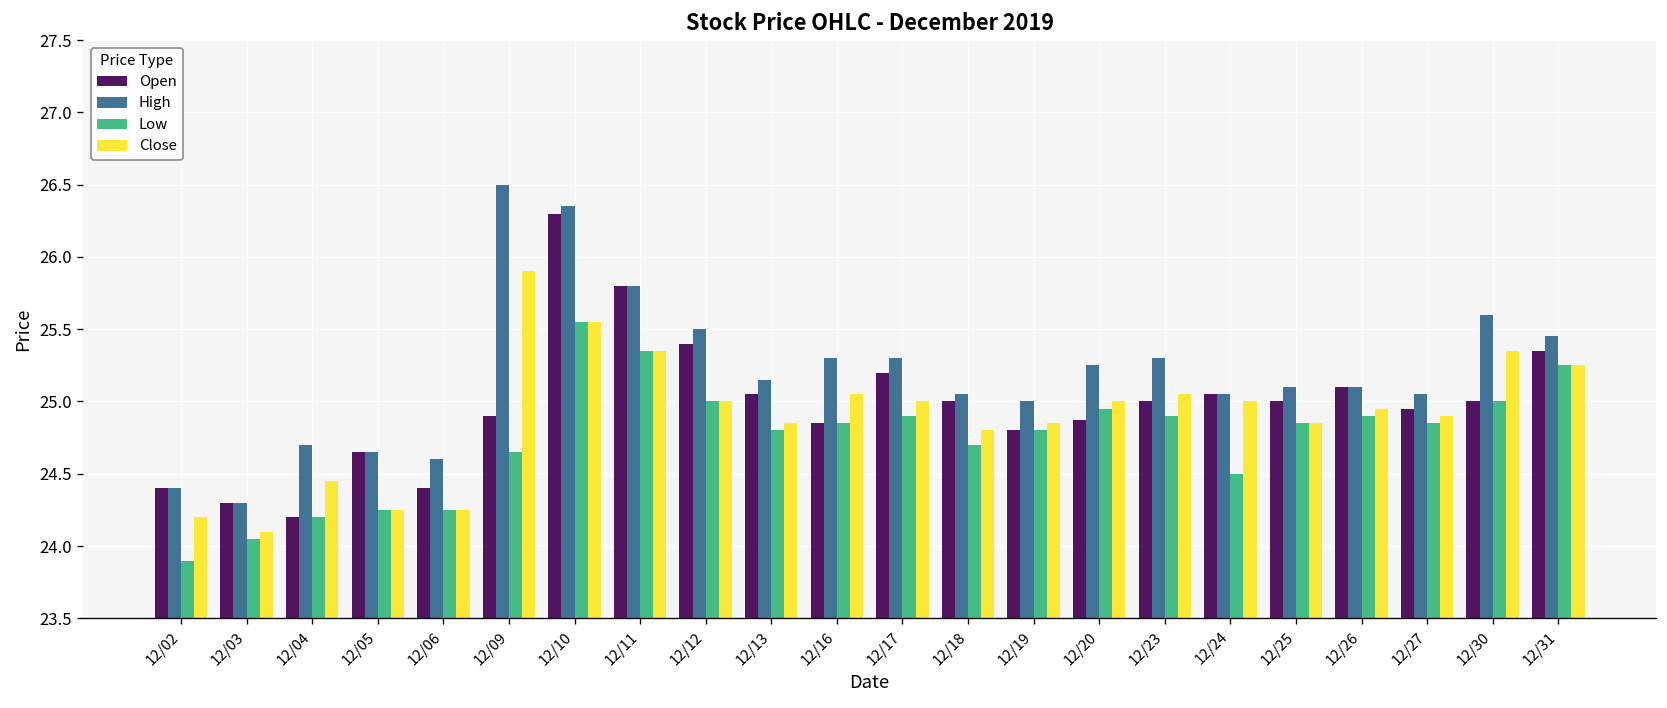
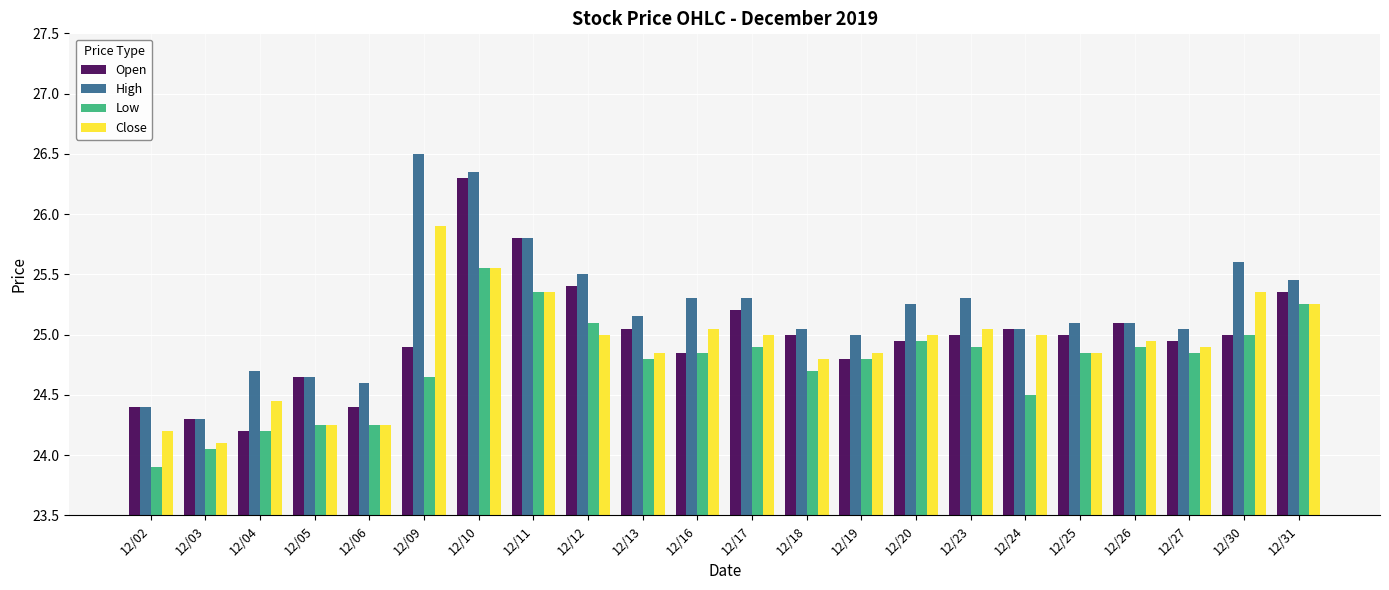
  {
    "Open": {
      "12/02": 24.40,
      "12/03": 24.30,
      "12/04": 24.20,
      "12/05": 24.65,
      "12/06": 24.40,
      "12/09": 24.90,
      "12/10": 26.30,
      "12/11": 25.80,
      "12/12": 25.40,
      "12/13": 25.05,
      "12/16": 24.85,
      "12/17": 25.20,
      "12/18": 25.00,
      "12/19": 24.80,
-     "12/20": 24.87,
+     "12/20": 24.95,
      "12/23": 25.00,
      "12/24": 25.05,
      "12/25": 25.00,
      "12/26": 25.10,
      "12/27": 24.95,
      "12/30": 25.00,
      "12/31": 25.35
    },
    "High": {
      "12/02": 24.40,
      "12/03": 24.30,
      "12/04": 24.70,
      "12/05": 24.65,
      "12/06": 24.60,
      "12/09": 26.50,
      "12/10": 26.35,
      "12/11": 25.80,
      "12/12": 25.50,
      "12/13": 25.15,
      "12/16": 25.30,
      "12/17": 25.30,
      "12/18": 25.05,
      "12/19": 25.00,
      "12/20": 25.25,
      "12/23": 25.30,
      "12/24": 25.05,
      "12/25": 25.10,
      "12/26": 25.10,
      "12/27": 25.05,
      "12/30": 25.60,
      "12/31": 25.45
    },
    "Low": {
      "12/02": 23.9,
      "12/03": 24.05,
      "12/04": 24.2,
      "12/05": 24.25,
      "12/06": 24.25,
      "12/09": 24.65,
      "12/10": 25.55,
      "12/11": 25.35,
-     "12/12": 25.0,
+     "12/12": 25.1,
      "12/13": 24.8,
      "12/16": 24.85,
      "12/17": 24.9,
      "12/18": 24.7,
      "12/19": 24.8,
      "12/20": 24.95,
      "12/23": 24.9,
      "12/24": 24.5,
      "12/25": 24.85,
      "12/26": 24.9,
      "12/27": 24.85,
      "12/30": 25.0,
      "12/31": 25.25
    },
    "Close": {
      "12/02": 24.20,
      "12/03": 24.10,
      "12/04": 24.45,
      "12/05": 24.25,
      "12/06": 24.25,
      "12/09": 25.90,
      "12/10": 25.55,
      "12/11": 25.35,
      "12/12": 25.00,
      "12/13": 24.85,
      "12/16": 25.05,
      "12/17": 25.00,
      "12/18": 24.80,
      "12/19": 24.85,
      "12/20": 25.00,
      "12/23": 25.05,
      "12/24": 25.00,
      "12/25": 24.85,
      "12/26": 24.95,
      "12/27": 24.90,
      "12/30": 25.35,
      "12/31": 25.25
    }
  }
